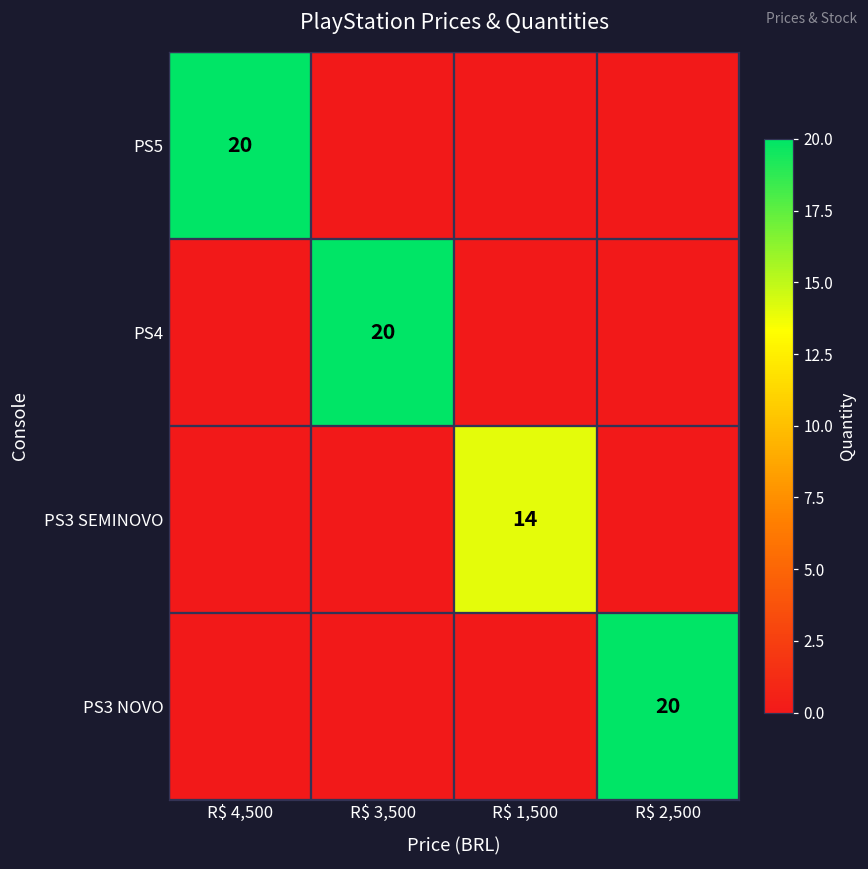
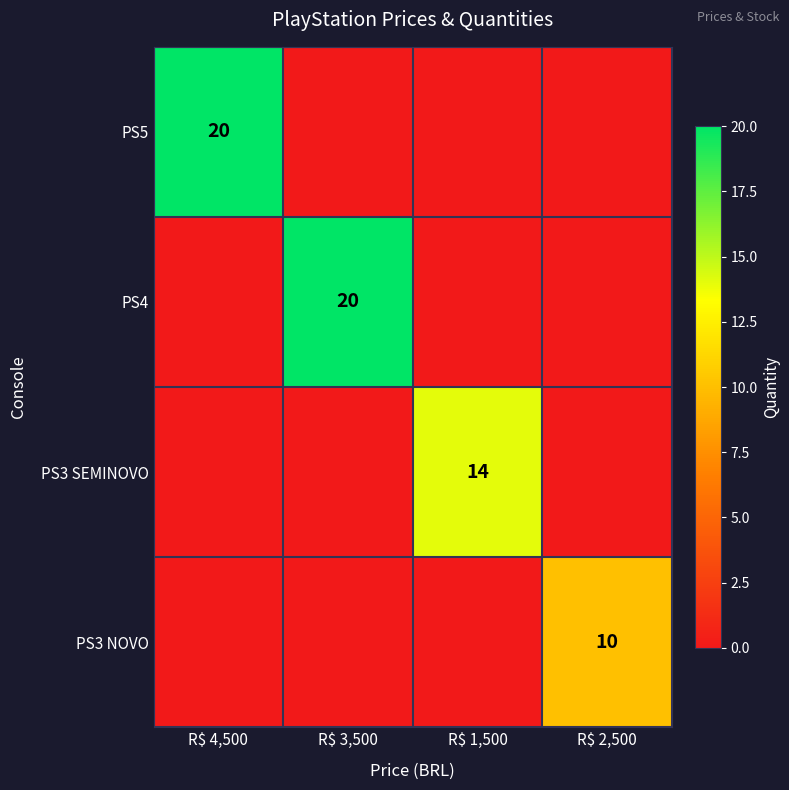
  {
    "PS5": {
      "R$ 4,500": 20
    },
    "PS4": {
      "R$ 3,500": 20
    },
    "PS3 SEMINOVO": {
      "R$ 1,500": 14
    },
    "PS3 NOVO": {
-     "R$ 2,500": 20
+     "R$ 2,500": 10
    }
  }
